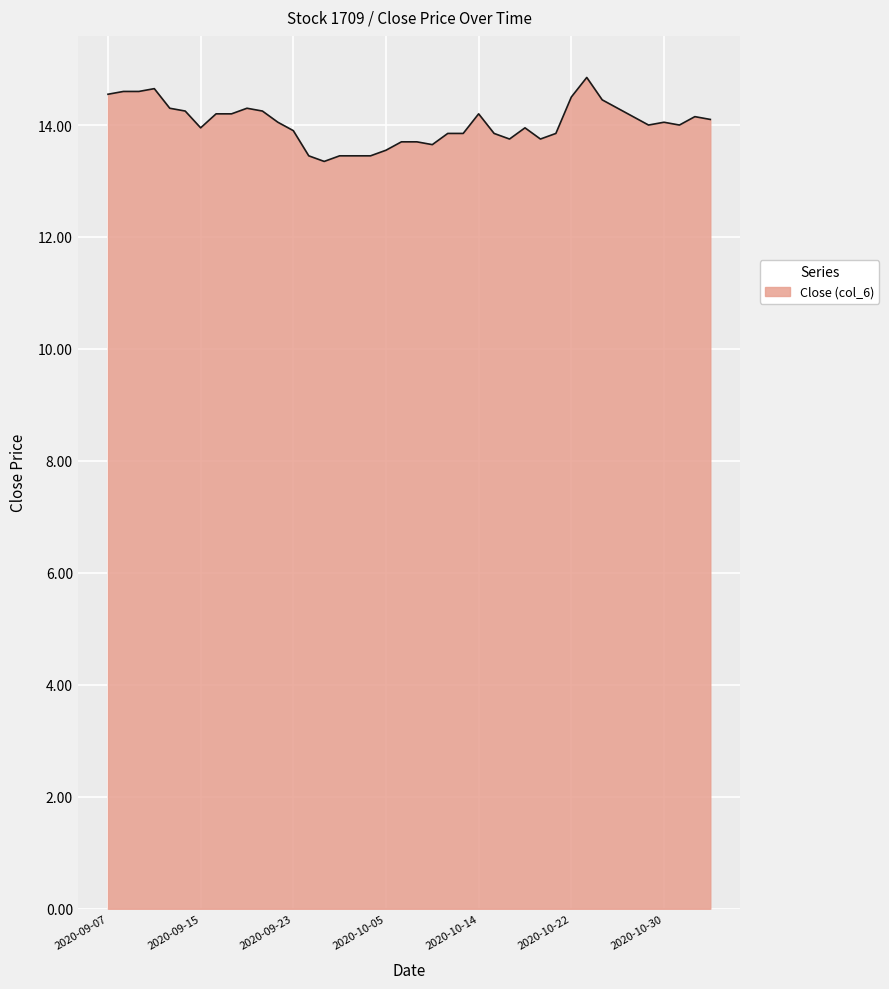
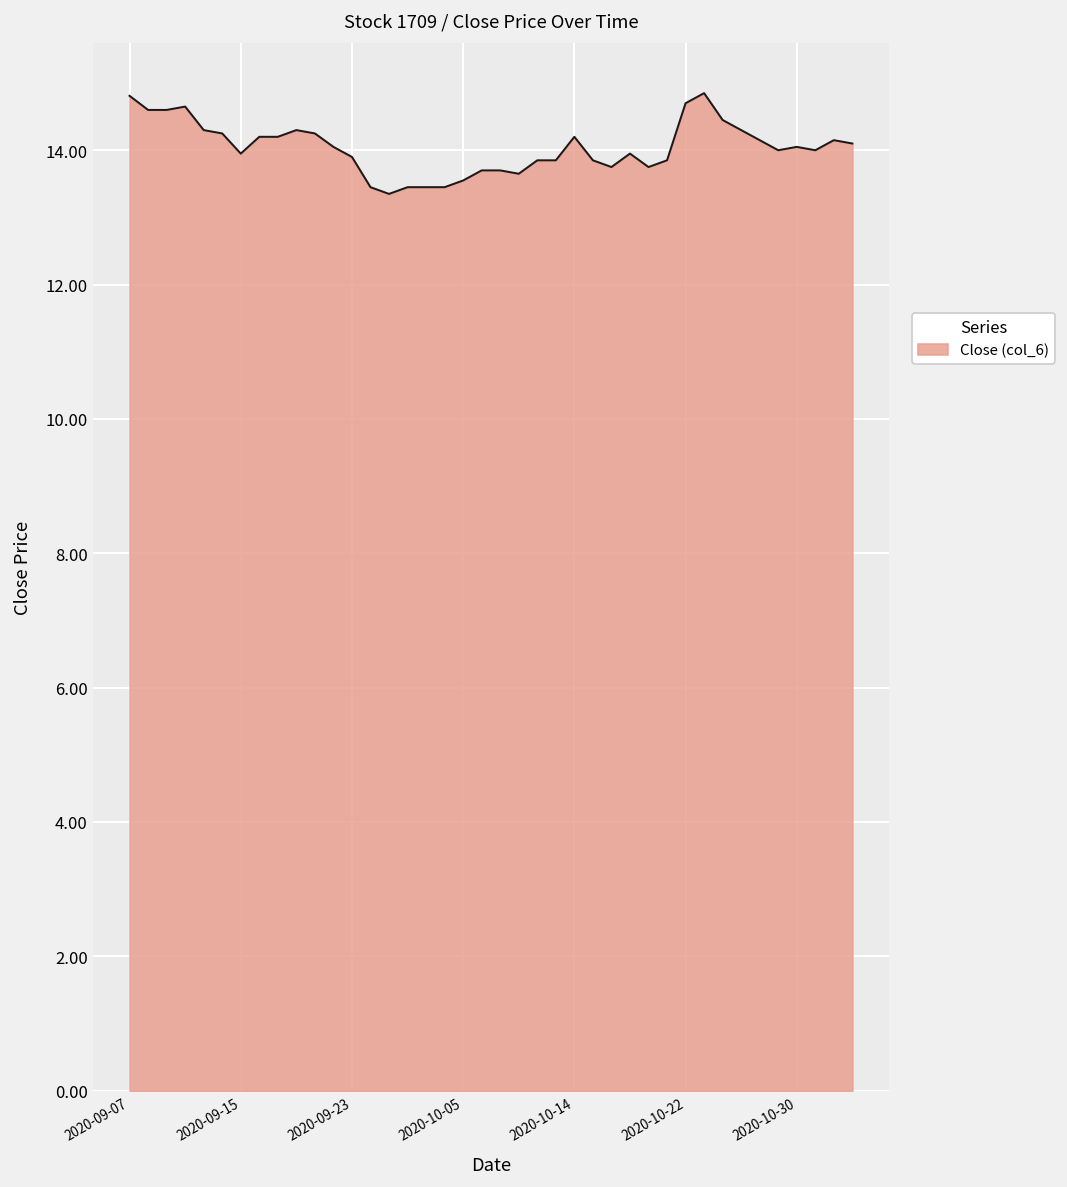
  {
-   "2020-09-07": 14.6,
+   "2020-09-07": 14.8,
    "2020-09-15": 14.0,
    "2020-09-23": 13.9,
    "2020-10-05": 13.6,
    "2020-10-14": 14.2,
-   "2020-10-22": 14.5,
+   "2020-10-22": 14.7,
    "2020-10-30": 14.1
  }
